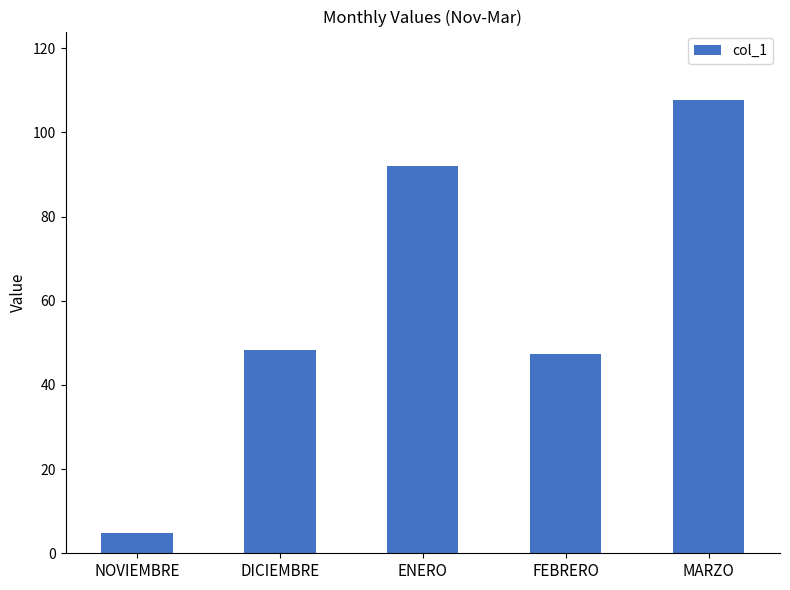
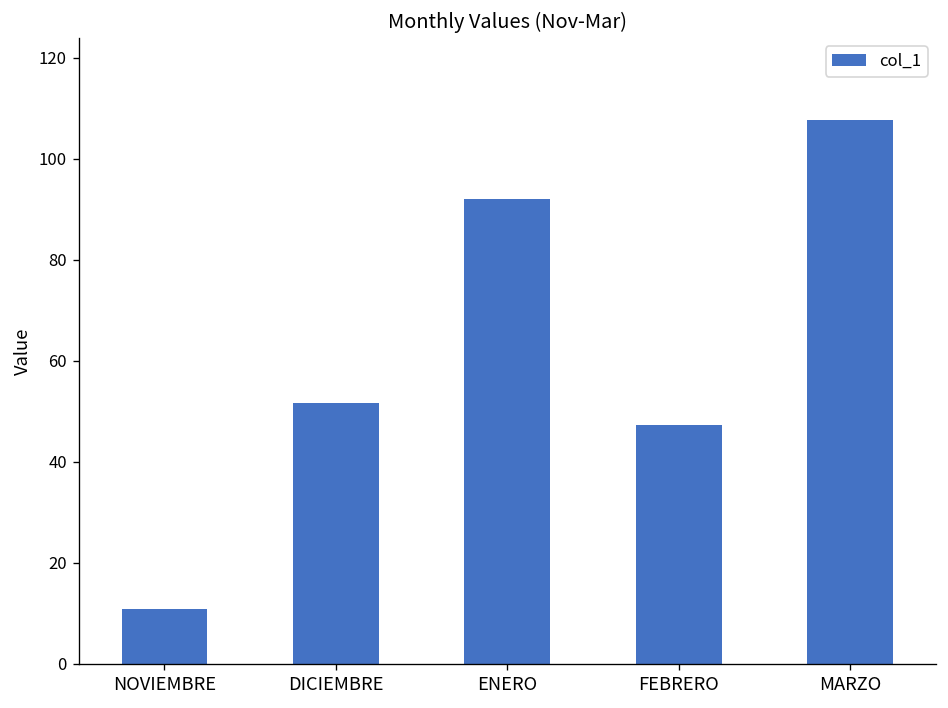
  {
-   "NOVIEMBRE": 5,
-   "DICIEMBRE": 48,
+   "NOVIEMBRE": 11,
+   "DICIEMBRE": 52,
    "ENERO": 92,
    "FEBRERO": 47,
    "MARZO": 108
  }
